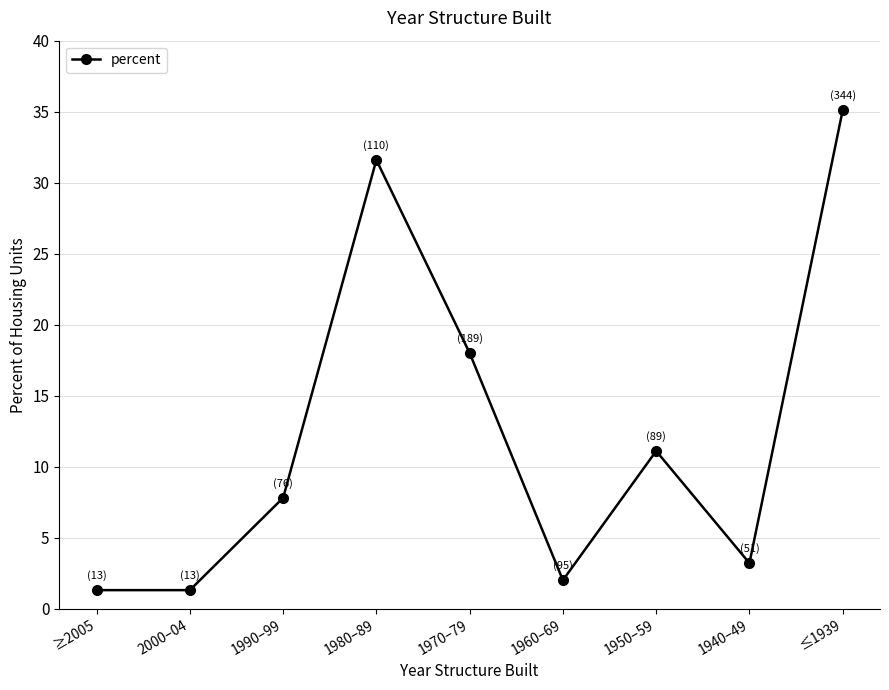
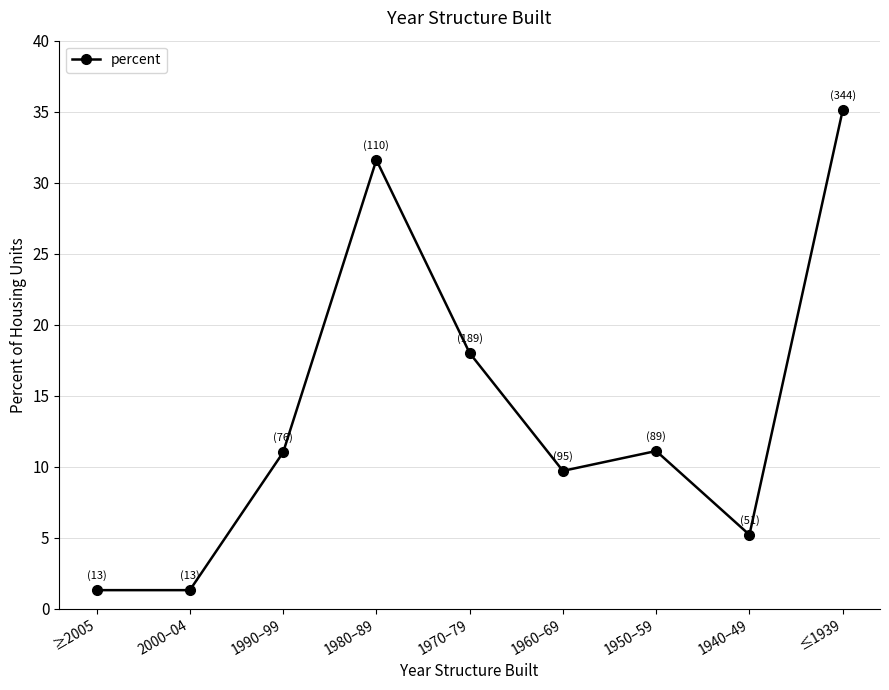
  {
-   "1990–99": 7.8,
-   "1960–69": 2.0,
-   "1940–49": 3.2
+   "1990–99": 11.0,
+   "1960–69": 9.7,
+   "1940–49": 5.2
  }
